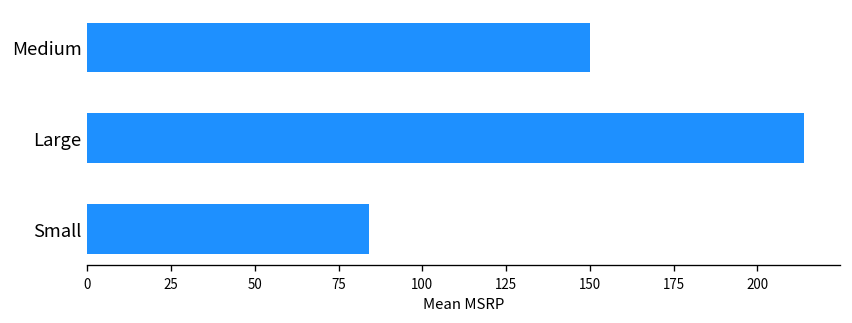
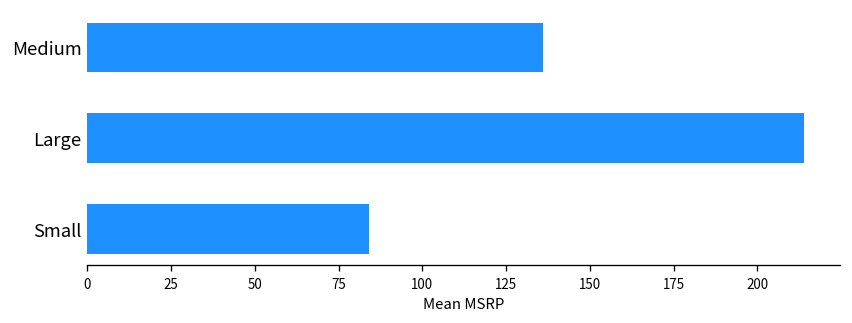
  {
-   "Medium": 150,
+   "Medium": 136,
    "Large": 214,
    "Small": 84
  }
